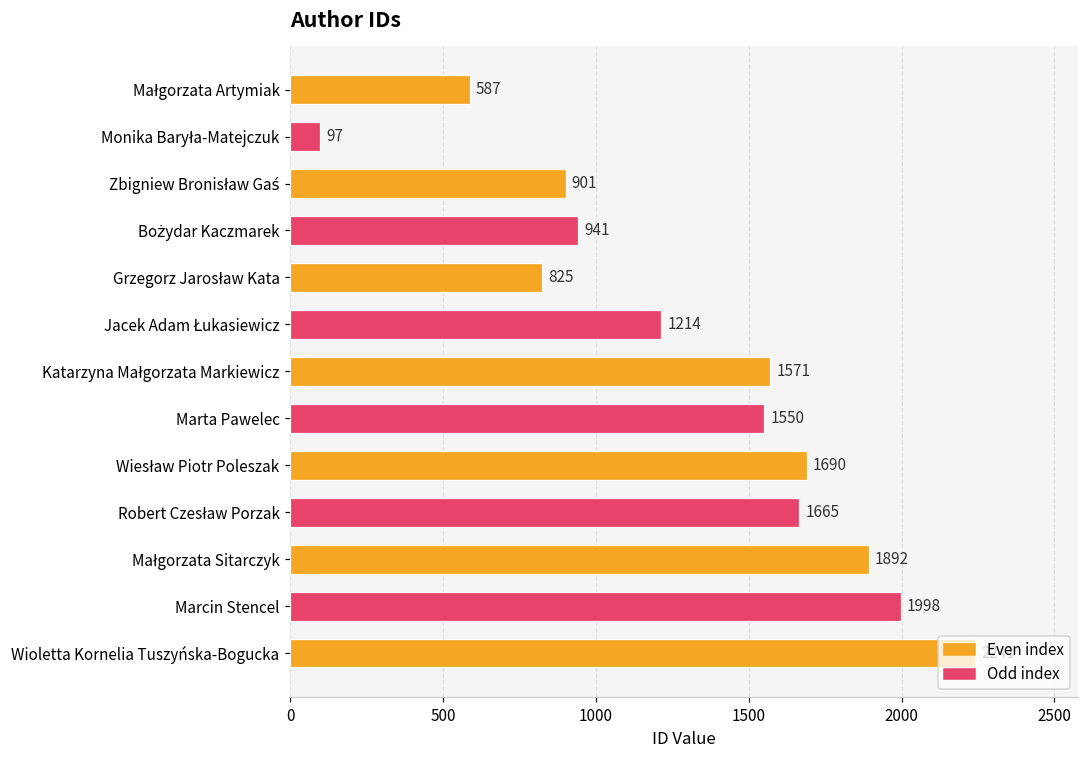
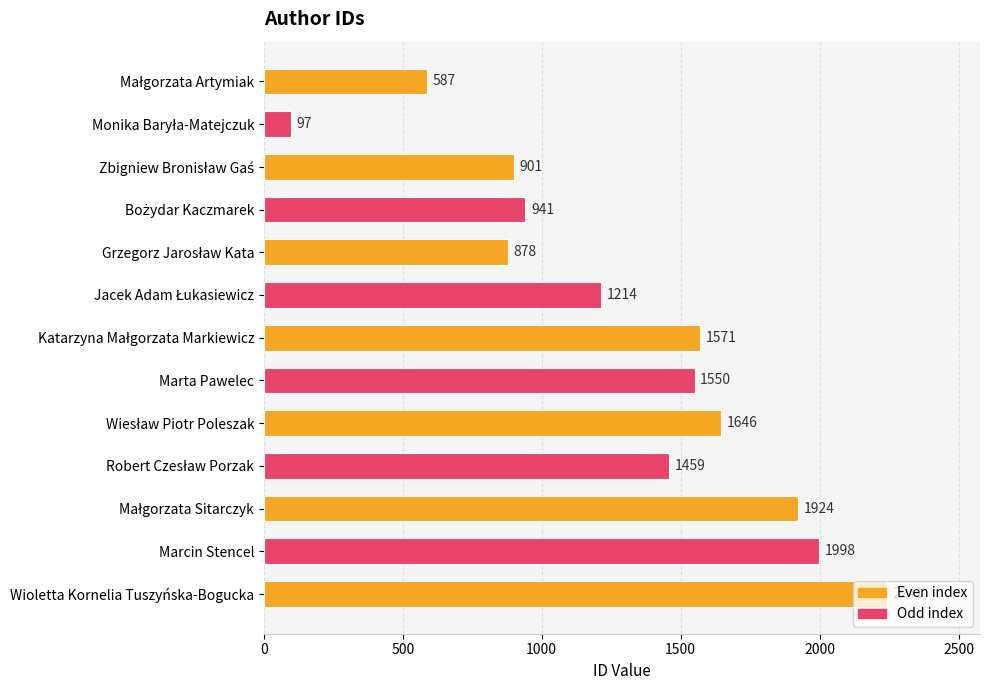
  {
    "Małgorzata Artymiak": 587,
    "Monika Baryła-Matejczuk": 97,
    "Zbigniew Bronisław Gaś": 901,
    "Bożydar Kaczmarek": 941,
-   "Grzegorz Jarosław Kata": 825,
+   "Grzegorz Jarosław Kata": 878,
    "Jacek Adam Łukasiewicz": 1214,
    "Katarzyna Małgorzata Markiewicz": 1571,
    "Marta Pawelec": 1550,
-   "Wiesław Piotr Poleszak": 1690,
-   "Robert Czesław Porzak": 1665,
-   "Małgorzata Sitarczyk": 1892,
+   "Wiesław Piotr Poleszak": 1646,
+   "Robert Czesław Porzak": 1459,
+   "Małgorzata Sitarczyk": 1924,
    "Marcin Stencel": 1998
  }
